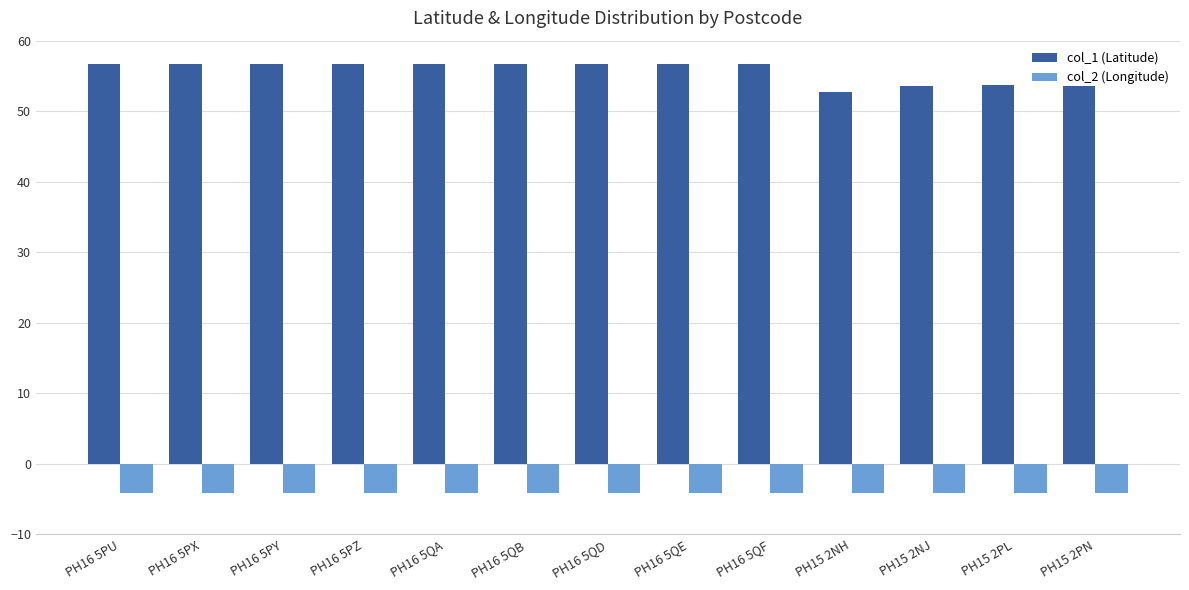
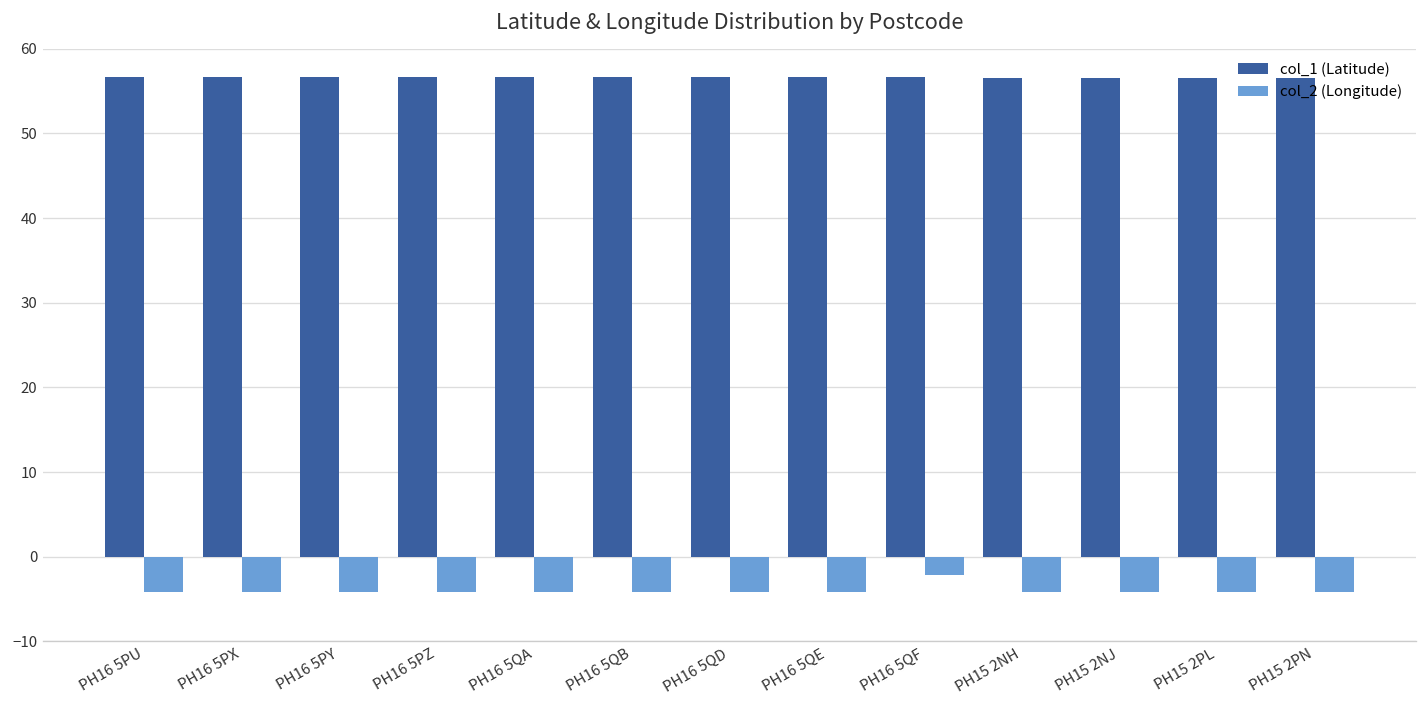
  {
    "col_1 (Latitude)": {
      "PH16 5PU": 57,
      "PH16 5PX": 57,
      "PH16 5PY": 57,
      "PH16 5PZ": 57,
      "PH16 5QA": 57,
      "PH16 5QB": 57,
      "PH16 5QD": 57,
      "PH16 5QE": 57,
      "PH16 5QF": 57,
-     "PH15 2NH": 53,
-     "PH15 2NJ": 54,
-     "PH15 2PL": 54,
-     "PH15 2PN": 54
+     "PH15 2NH": 57,
+     "PH15 2NJ": 57,
+     "PH15 2PL": 57,
+     "PH15 2PN": 57
    },
    "col_2 (Longitude)": {
      "PH16 5PU": -4,
      "PH16 5PX": -4,
      "PH16 5PY": -4,
      "PH16 5PZ": -4,
      "PH16 5QA": -4,
      "PH16 5QB": -4,
      "PH16 5QD": -4,
      "PH16 5QE": -4,
-     "PH16 5QF": -4,
+     "PH16 5QF": -2,
      "PH15 2NH": -4,
      "PH15 2NJ": -4,
      "PH15 2PL": -4,
      "PH15 2PN": -4
    }
  }
